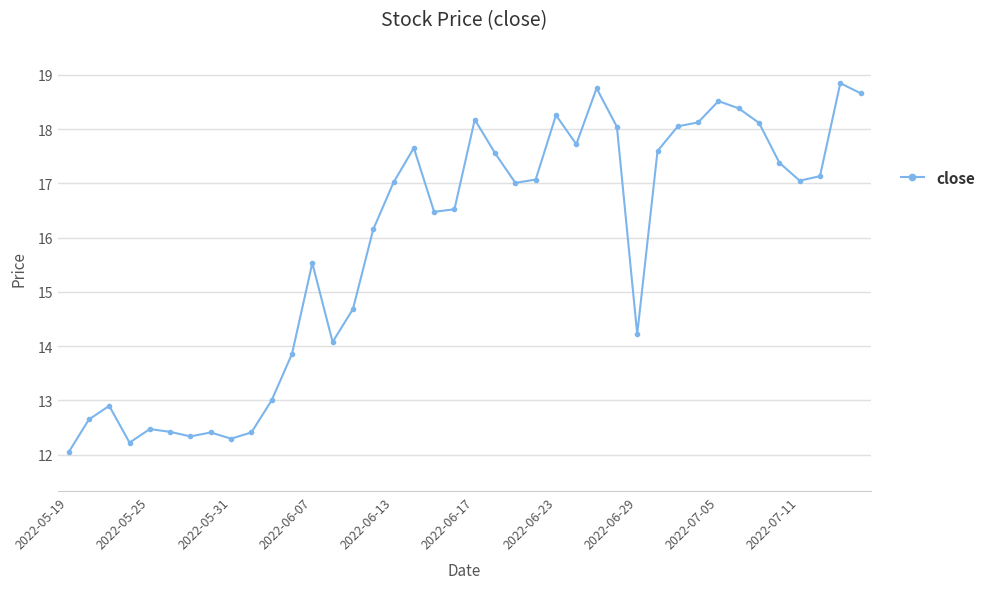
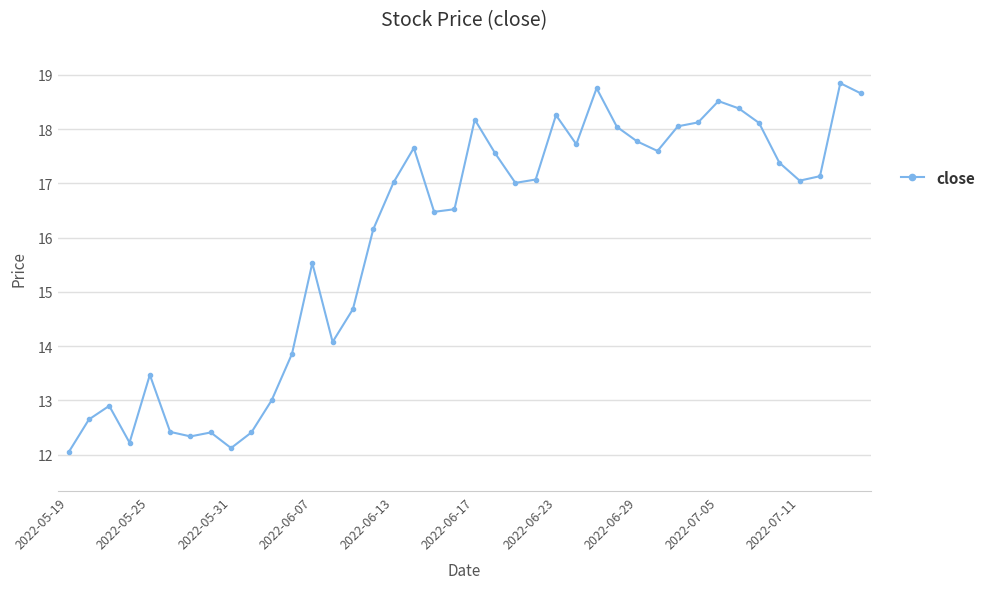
  {
    "2022-05-19": 12.0,
-   "2022-05-25": 12.5,
-   "2022-05-31": 12.3,
+   "2022-05-25": 13.5,
+   "2022-05-31": 12.1,
    "2022-06-07": 15.5,
    "2022-06-13": 17.0,
    "2022-06-17": 18.2,
    "2022-06-23": 18.3,
-   "2022-06-29": 14.2,
+   "2022-06-29": 17.8,
    "2022-07-05": 18.5,
    "2022-07-11": 17.0
  }
